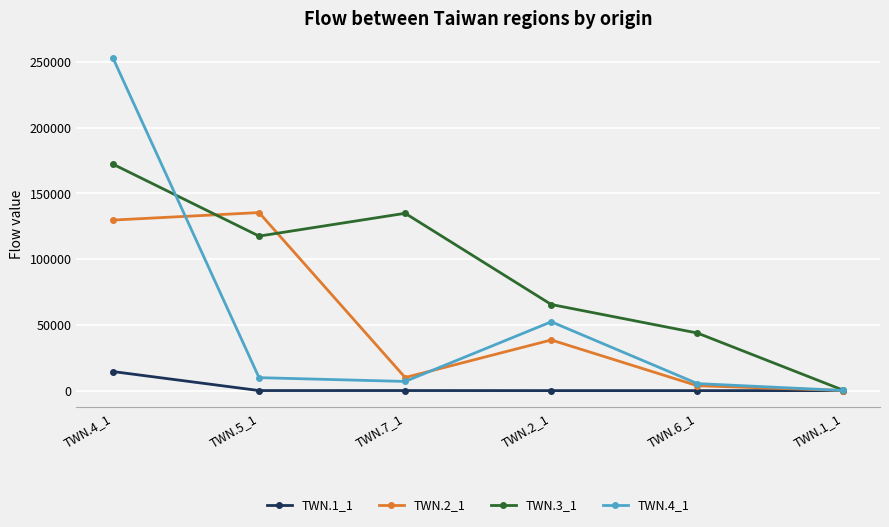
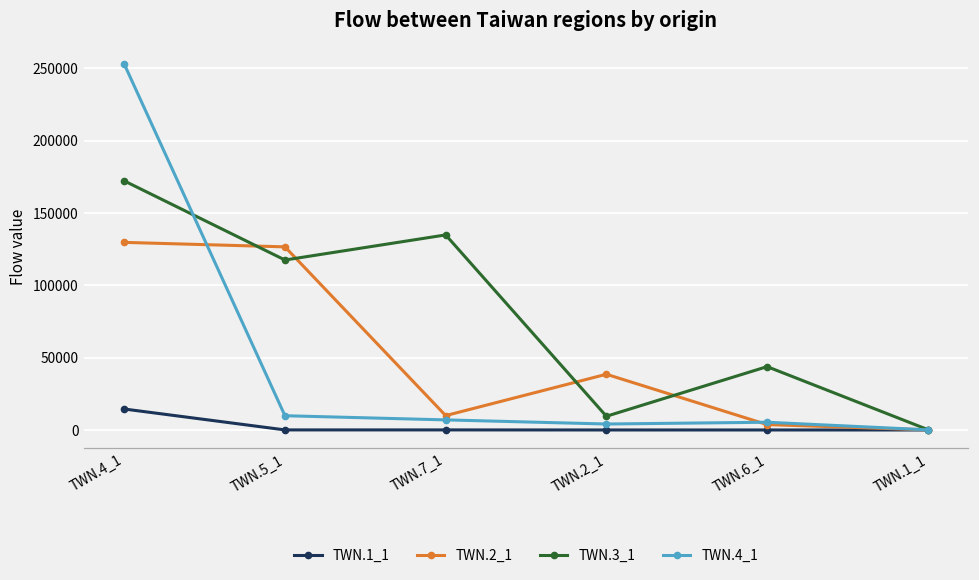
  {
    "TWN.1_1": {
      "TWN.4_1": 15000,
      "TWN.5_1": 0,
      "TWN.7_1": 0,
      "TWN.2_1": 0,
      "TWN.6_1": 0
    },
    "TWN.2_1": {
      "TWN.4_1": 130000,
-     "TWN.5_1": 135000,
+     "TWN.5_1": 127000,
      "TWN.7_1": 10000,
      "TWN.2_1": 39000
    },
    "TWN.3_1": {
      "TWN.4_1": 172000,
      "TWN.5_1": 118000,
      "TWN.7_1": 135000,
-     "TWN.2_1": 66000,
+     "TWN.2_1": 9000,
      "TWN.6_1": 44000
    },
    "TWN.4_1": {
      "TWN.4_1": 253000,
      "TWN.5_1": 10000,
      "TWN.7_1": 7000,
-     "TWN.2_1": 52000
+     "TWN.2_1": 4000
    }
  }
